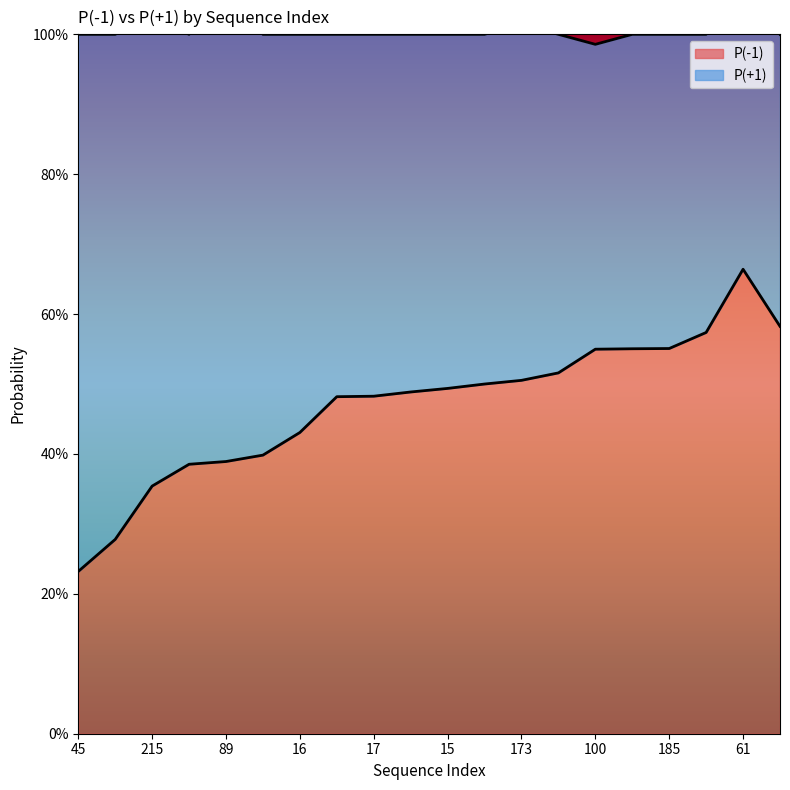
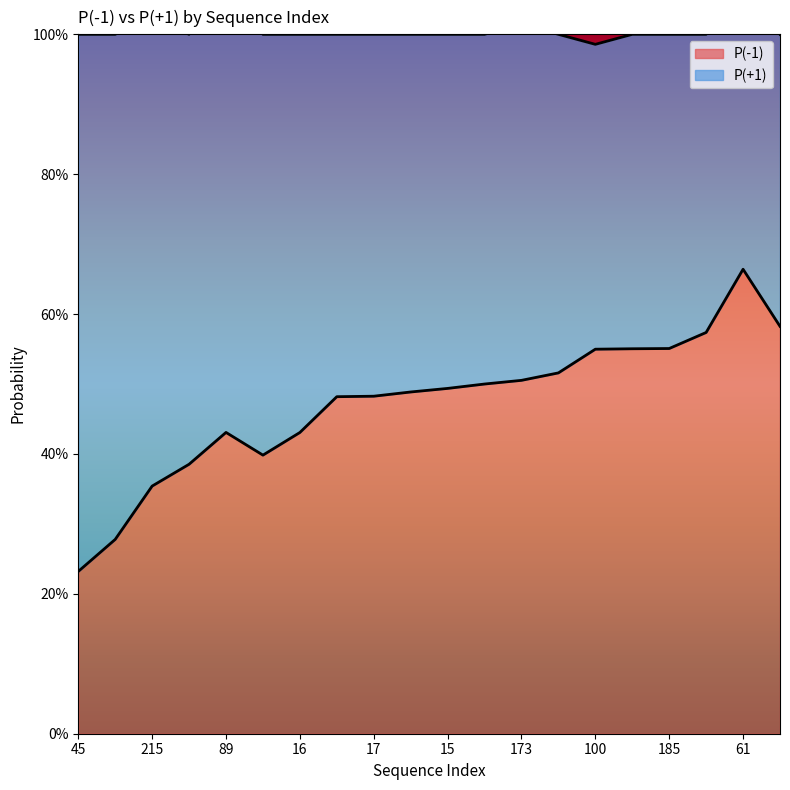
  {
    "P(-1)": {
      "45": "23%",
      "215": "35%",
-     "89": "39%",
+     "89": "43%",
      "16": "43%",
      "173": "51%",
      "100": "55%",
      "185": "55%",
      "61": "66%"
    },
    "P(+1)": {
      "45": "77%",
      "16": "57%",
      "100": "44%",
      "185": "45%"
    }
  }
